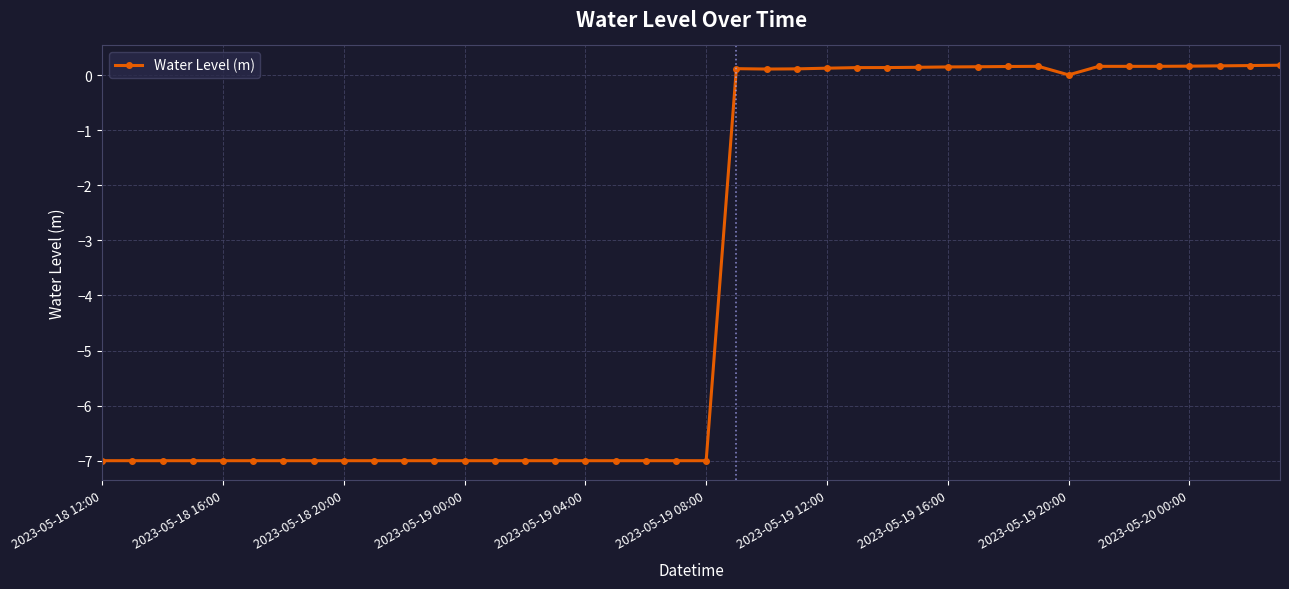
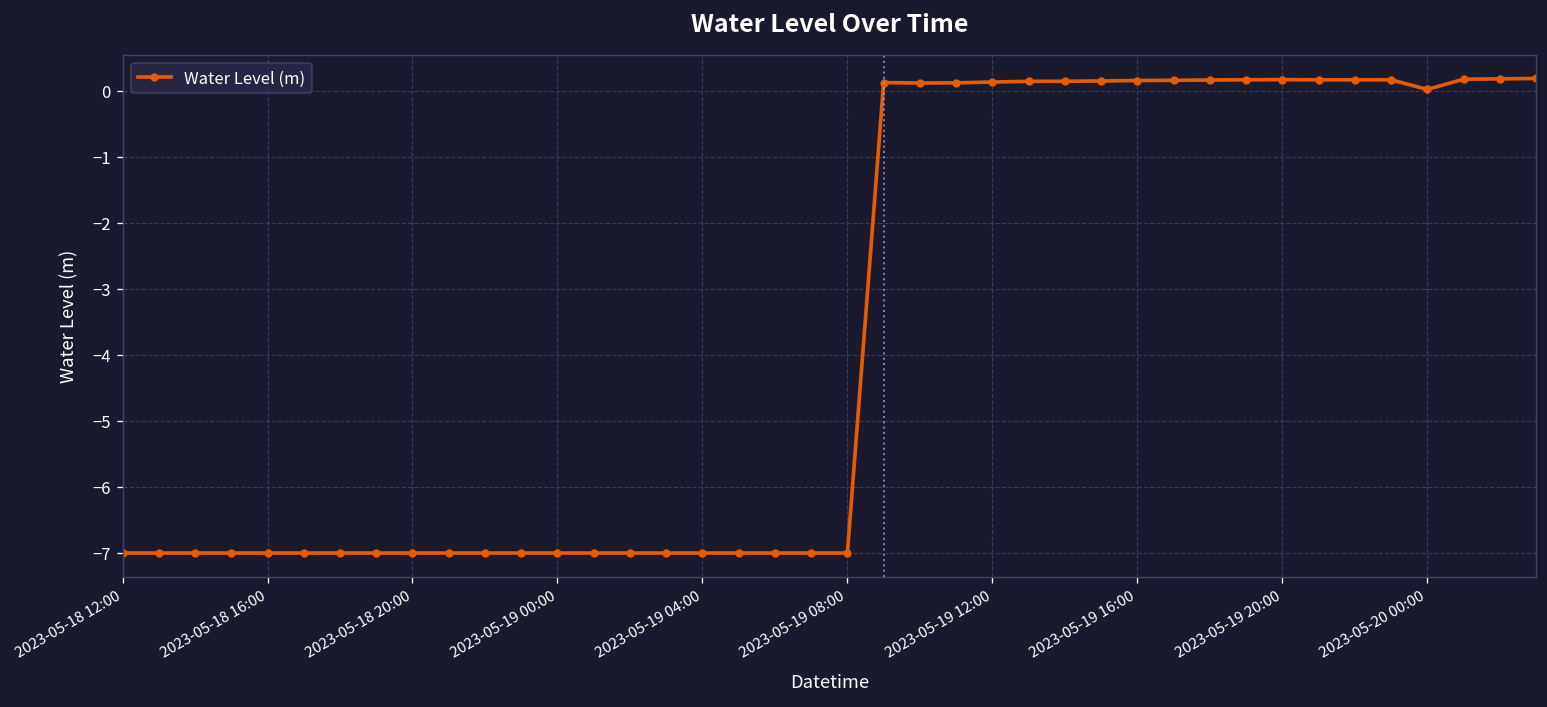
  {
    "2023-05-18 12:00": -7.0,
    "2023-05-18 16:00": -7.0,
    "2023-05-18 20:00": -7.0,
    "2023-05-19 00:00": -7.0,
    "2023-05-19 04:00": -7.0,
    "2023-05-19 08:00": -7.0,
    "2023-05-19 12:00": 0.1,
    "2023-05-19 16:00": 0.2,
-   "2023-05-19 20:00": 0.0,
-   "2023-05-20 00:00": 0.2
+   "2023-05-19 20:00": 0.2,
+   "2023-05-20 00:00": 0.0
  }
